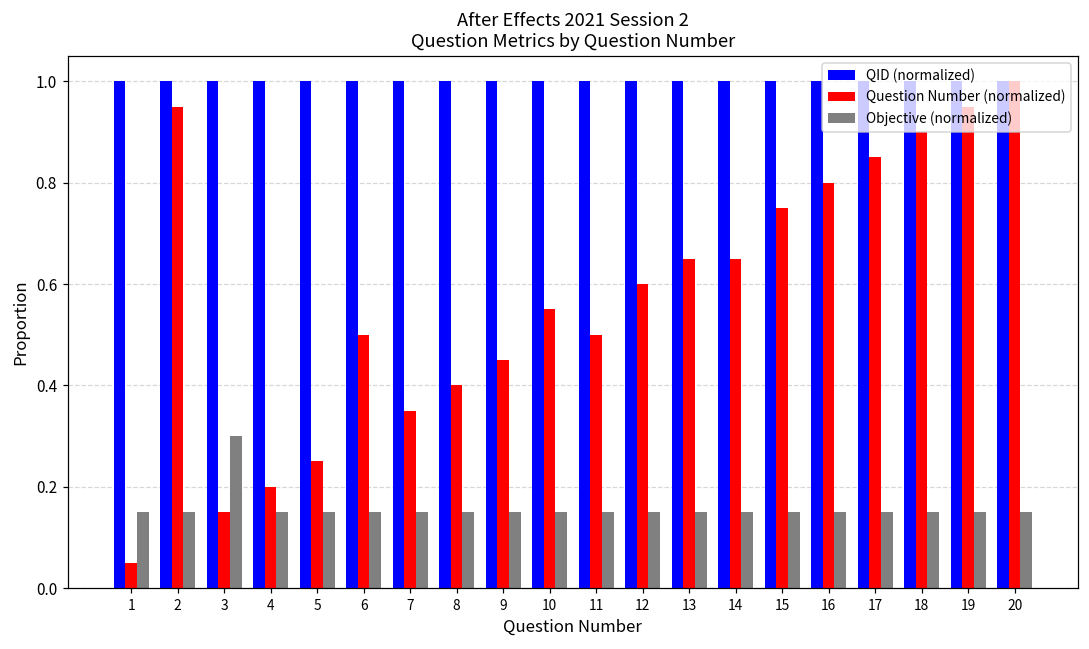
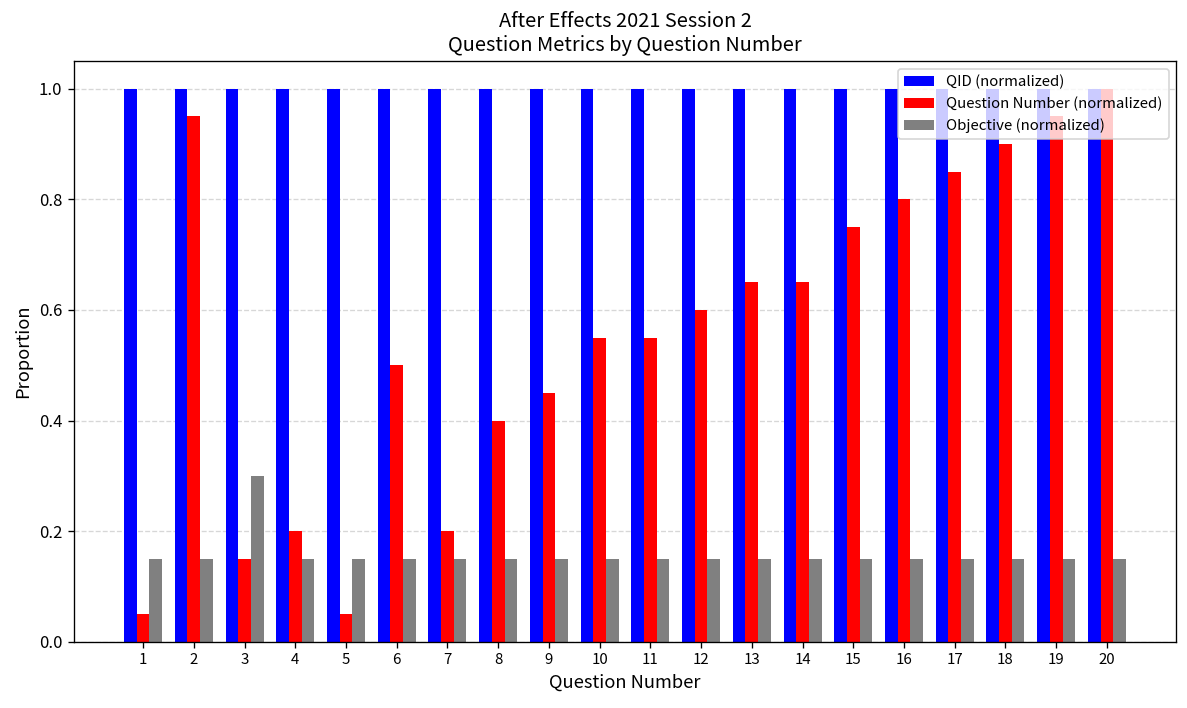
  {
    "QID (normalized)": {
      "1": 1.00,
      "2": 1.00,
      "3": 1.00,
      "4": 1.00,
      "5": 1.00,
      "6": 1.00,
      "7": 1.00,
      "8": 1.00,
      "9": 1.00,
      "10": 1.00,
      "11": 1.00,
      "12": 1.00,
      "13": 1.00,
      "14": 1.00,
      "15": 1.00,
      "16": 1.00
    },
    "Question Number (normalized)": {
      "1": 0.05,
      "2": 0.95,
      "3": 0.15,
      "4": 0.20,
-     "5": 0.25,
+     "5": 0.05,
      "6": 0.50,
-     "7": 0.35,
+     "7": 0.20,
      "8": 0.40,
      "9": 0.45,
      "10": 0.55,
-     "11": 0.50,
+     "11": 0.55,
      "12": 0.60,
      "13": 0.65,
      "14": 0.65,
      "15": 0.75,
      "16": 0.80,
      "17": 0.85,
      "18": 0.90
    },
    "Objective (normalized)": {
      "1": 0.15,
      "2": 0.15,
      "3": 0.30,
      "4": 0.15,
      "5": 0.15,
      "6": 0.15,
      "7": 0.15,
      "8": 0.15,
      "9": 0.15,
      "10": 0.15,
      "11": 0.15,
      "12": 0.15,
      "13": 0.15,
      "14": 0.15,
      "15": 0.15,
      "16": 0.15,
      "17": 0.15,
      "18": 0.15,
      "19": 0.15,
      "20": 0.15
    }
  }
